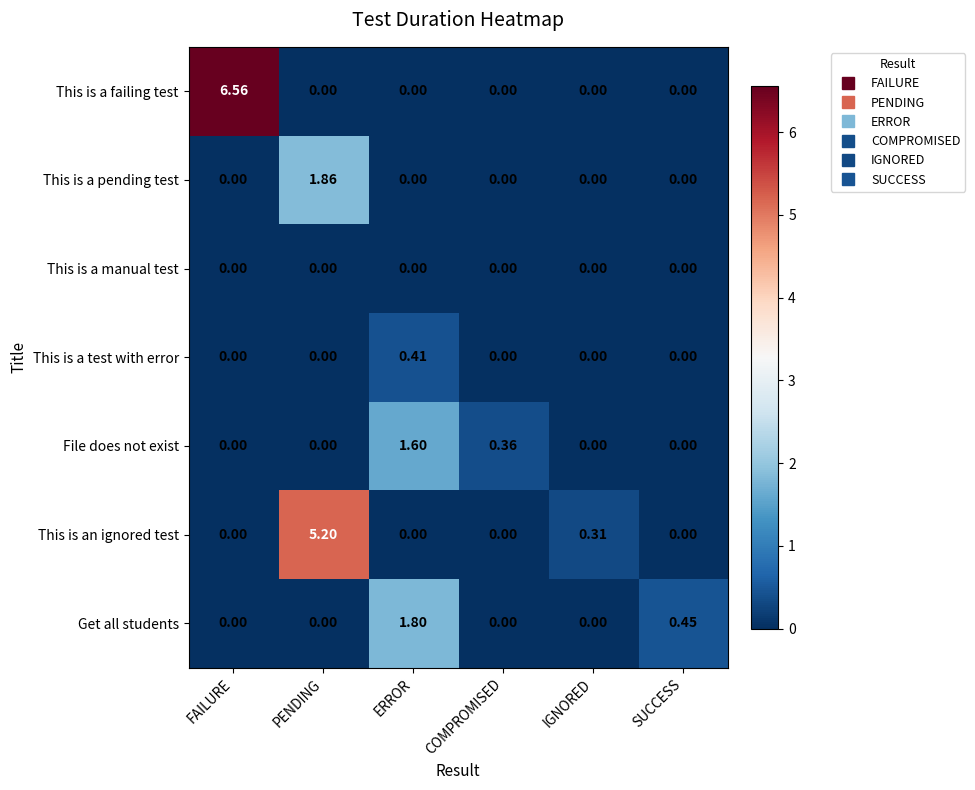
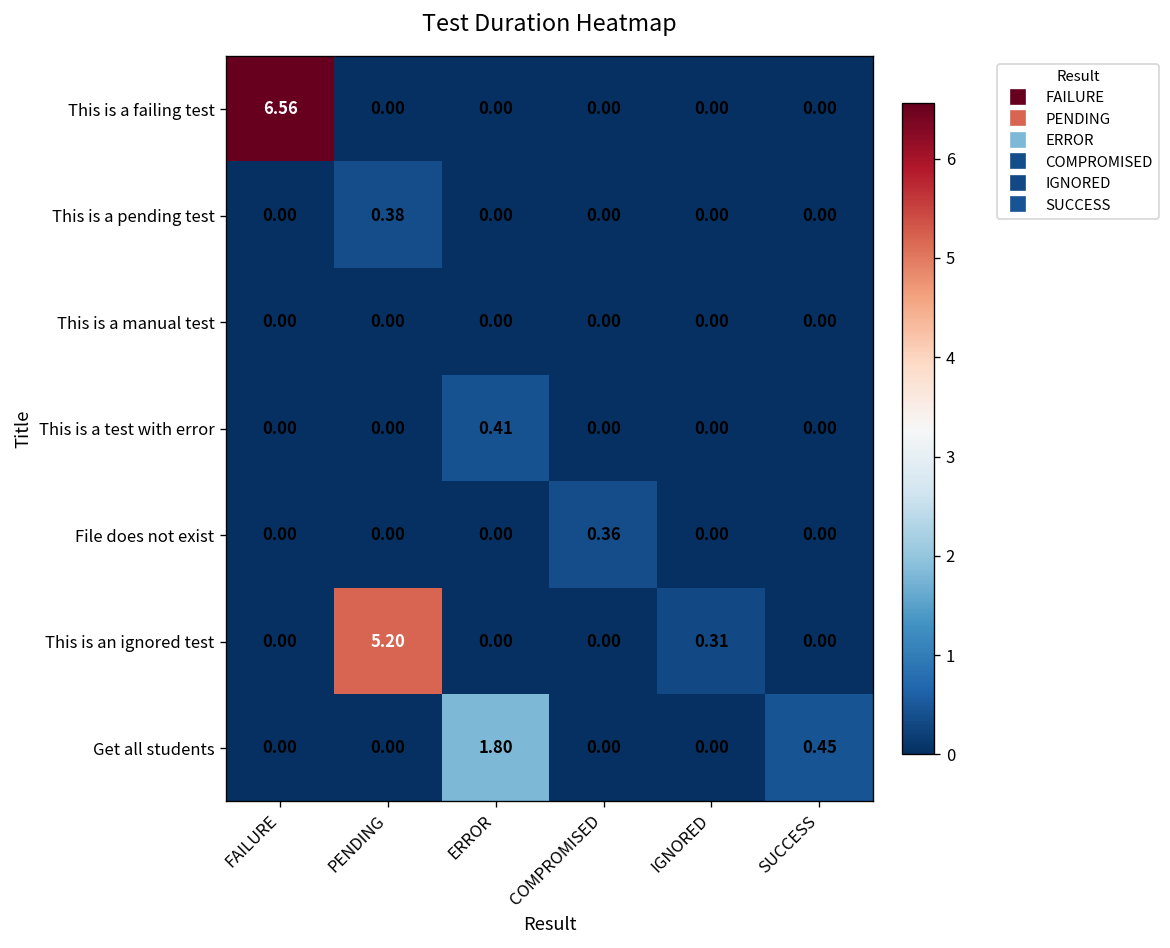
  {
    "This is a failing test": {
      "FAILURE": 6.56,
      "PENDING": 0.00,
      "ERROR": 0.00,
      "COMPROMISED": 0.00,
      "IGNORED": 0.00,
      "SUCCESS": 0.00
    },
    "This is a pending test": {
      "FAILURE": 0.00,
-     "PENDING": 1.86,
+     "PENDING": 0.38,
      "ERROR": 0.00,
      "COMPROMISED": 0.00,
      "IGNORED": 0.00,
      "SUCCESS": 0.00
    },
    "This is a manual test": {
      "FAILURE": 0.00,
      "PENDING": 0.00,
      "ERROR": 0.00,
      "COMPROMISED": 0.00,
      "IGNORED": 0.00,
      "SUCCESS": 0.00
    },
    "This is a test with error": {
      "FAILURE": 0.00,
      "PENDING": 0.00,
      "ERROR": 0.41,
      "COMPROMISED": 0.00,
      "IGNORED": 0.00,
      "SUCCESS": 0.00
    },
    "File does not exist": {
      "FAILURE": 0.00,
      "PENDING": 0.00,
-     "ERROR": 1.60,
+     "ERROR": 0.00,
      "COMPROMISED": 0.36,
      "IGNORED": 0.00,
      "SUCCESS": 0.00
    },
    "This is an ignored test": {
      "FAILURE": 0.00,
      "PENDING": 5.20,
      "ERROR": 0.00,
      "COMPROMISED": 0.00,
      "IGNORED": 0.31,
      "SUCCESS": 0.00
    },
    "Get all students": {
      "FAILURE": 0.00,
      "PENDING": 0.00,
      "ERROR": 1.80,
      "COMPROMISED": 0.00,
      "IGNORED": 0.00,
      "SUCCESS": 0.45
    }
  }
